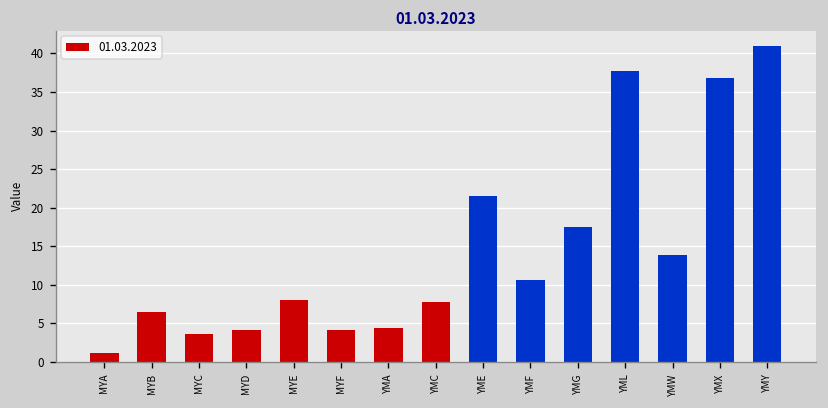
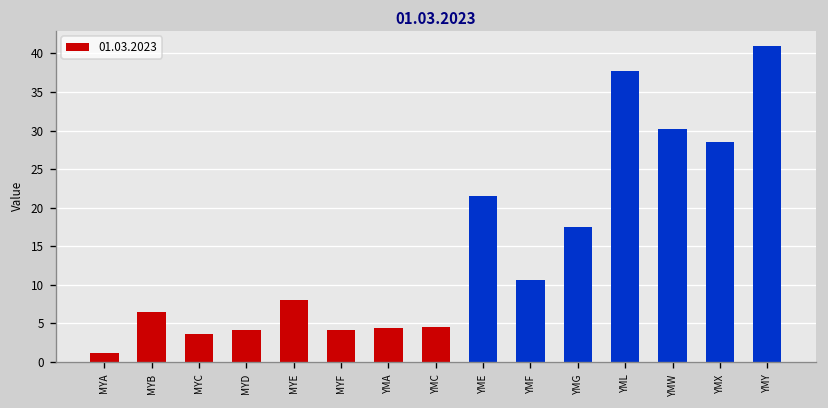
  {
    "MYA": 1,
    "MYB": 7,
    "MYC": 4,
    "MYD": 4,
    "MYE": 8,
    "MYF": 4,
    "YMA": 4,
-   "YMC": 8,
+   "YMC": 4,
    "YME": 22,
    "YMF": 11,
    "YMG": 17,
    "YML": 38,
-   "YMW": 14,
-   "YMX": 37,
+   "YMW": 30,
+   "YMX": 28,
    "YMY": 41
  }
